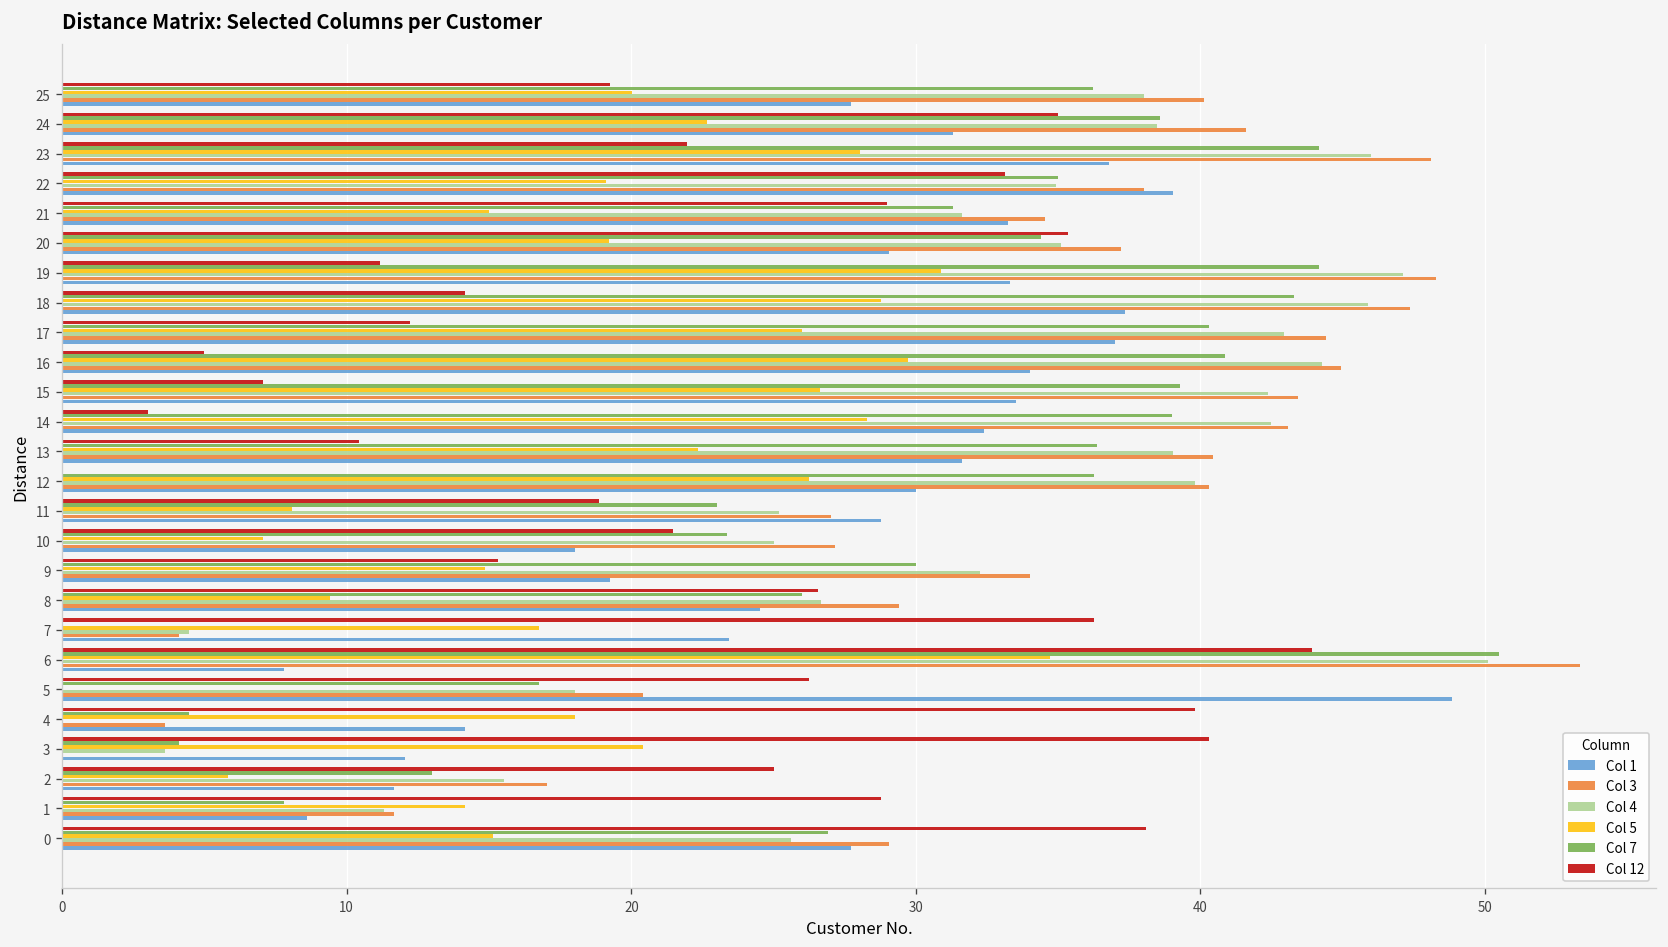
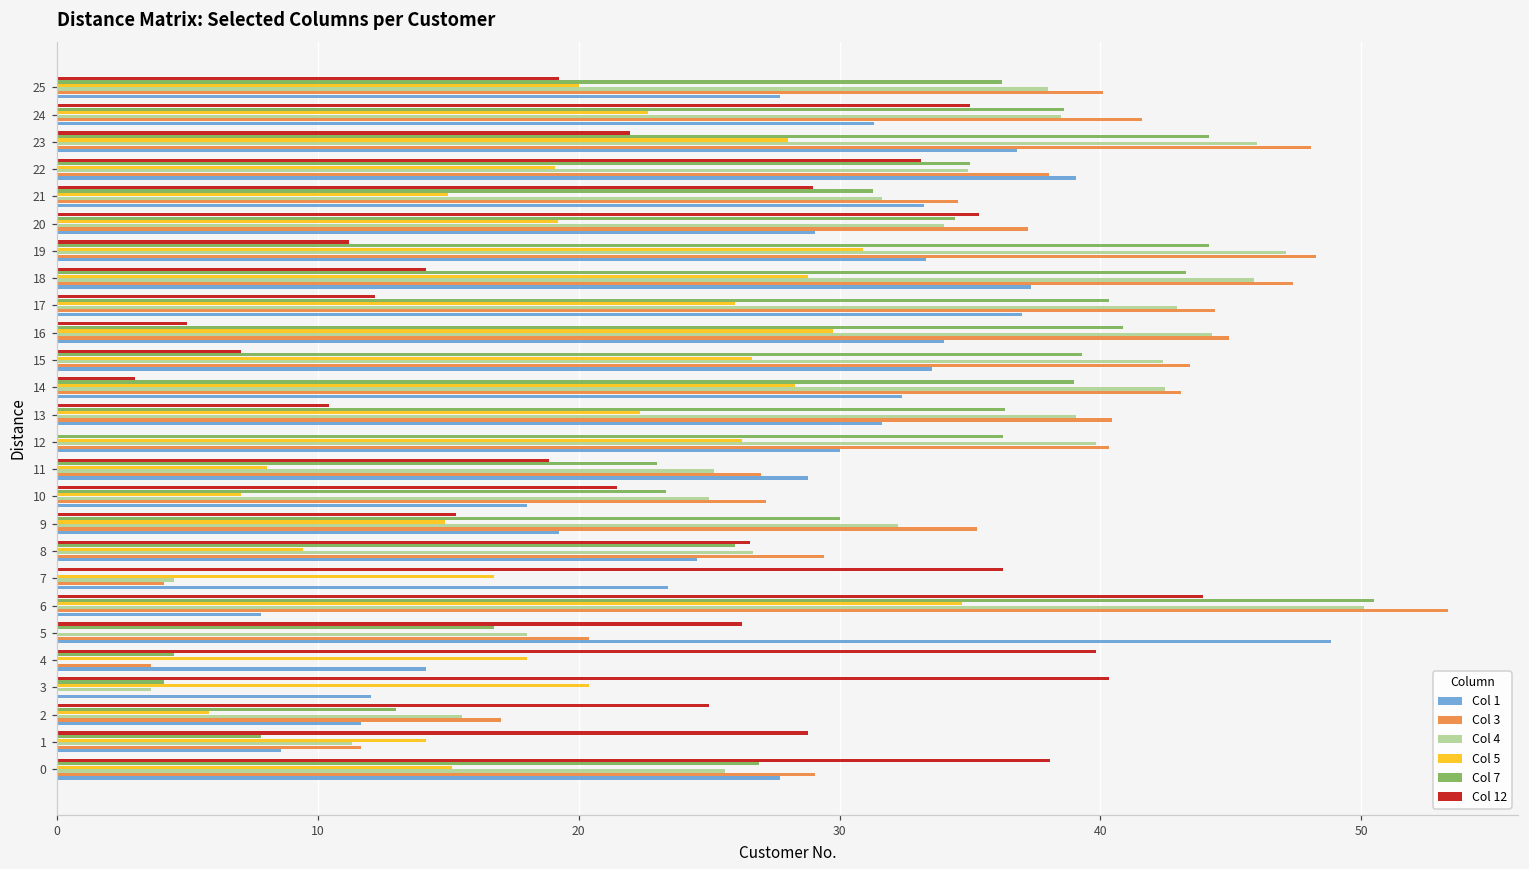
  {
    "Col 1": {
      "25": 27.7,
      "24": 31.3,
      "23": 36.8,
      "22": 39.1,
      "21": 33.2,
      "20": 29.1,
      "19": 33.3,
      "18": 37.3,
      "17": 37.0,
      "16": 34.0,
      "15": 33.5,
      "14": 32.4,
      "13": 31.6,
      "12": 30.0,
      "11": 28.8,
      "10": 18.0,
      "9": 19.2,
      "8": 24.5,
      "7": 23.4,
      "6": 7.8,
      "5": 48.8,
      "4": 14.1,
      "3": 12.0,
      "2": 11.7,
      "1": 8.6,
      "0": 27.7
    },
    "Col 3": {
      "25": 40.1,
      "24": 41.6,
      "23": 48.1,
      "22": 38.0,
      "21": 34.5,
      "20": 37.2,
      "19": 48.3,
      "18": 47.4,
      "17": 44.4,
      "16": 44.9,
      "15": 43.4,
      "14": 43.1,
      "13": 40.5,
      "12": 40.3,
      "11": 27.0,
      "10": 27.2,
-     "9": 34.0,
+     "9": 35.3,
      "8": 29.4,
      "7": 4.1,
      "6": 53.3,
      "5": 20.4,
      "4": 3.6,
      "3": 0.0,
      "2": 17.0,
      "1": 11.7,
      "0": 29.1
    },
    "Col 4": {
      "25": 38.0,
      "24": 38.5,
      "23": 46.0,
      "22": 34.9,
      "21": 31.6,
-     "20": 35.1,
+     "20": 34.0,
      "19": 47.1,
      "18": 45.9,
      "17": 43.0,
      "16": 44.3,
      "15": 42.4,
      "14": 42.5,
      "13": 39.1,
      "12": 39.8,
      "11": 25.2,
      "10": 25.0,
      "9": 32.3,
      "8": 26.7,
      "7": 4.5,
      "6": 50.1,
      "5": 18.0,
      "4": 0.0,
      "3": 3.6,
      "2": 15.5,
      "1": 11.3,
      "0": 25.6
    },
    "Col 5": {
      "25": 20.0,
      "24": 22.7,
      "23": 28.0,
      "22": 19.1,
      "21": 15.0,
      "20": 19.2,
      "19": 30.9,
      "18": 28.8,
      "17": 26.0,
      "16": 29.7,
      "15": 26.6,
      "14": 28.3,
      "13": 22.4,
      "12": 26.3,
      "11": 8.1,
      "10": 7.1,
      "9": 14.9,
      "8": 9.4,
      "7": 16.8,
      "6": 34.7,
      "5": 0.0,
      "4": 18.0,
      "3": 20.4,
      "2": 5.8,
      "1": 14.1,
      "0": 15.1
    },
    "Col 7": {
      "25": 36.2,
      "24": 38.6,
      "23": 44.2,
      "22": 35.0,
      "21": 31.3,
      "20": 34.4,
      "19": 44.2,
      "18": 43.3,
      "17": 40.3,
      "16": 40.9,
      "15": 39.3,
      "14": 39.0,
      "13": 36.4,
      "12": 36.3,
      "11": 23.0,
      "10": 23.4,
      "9": 30.0,
      "8": 26.0,
      "7": 0.0,
      "6": 50.5,
      "5": 16.8,
      "4": 4.5,
      "3": 4.1,
      "2": 13.0,
      "1": 7.8,
      "0": 26.9
    },
    "Col 12": {
      "25": 19.2,
      "24": 35.0,
      "23": 22.0,
      "22": 33.1,
      "21": 29.0,
      "20": 35.4,
      "19": 11.2,
      "18": 14.1,
      "17": 12.2,
      "16": 5.0,
      "15": 7.1,
      "14": 3.0,
      "13": 10.4,
      "12": 0.0,
      "11": 18.9,
      "10": 21.5,
      "9": 15.3,
      "8": 26.6,
      "7": 36.3,
      "6": 43.9,
      "5": 26.3,
      "4": 39.8,
      "3": 40.3,
      "2": 25.0,
      "1": 28.8,
      "0": 38.1
    }
  }
